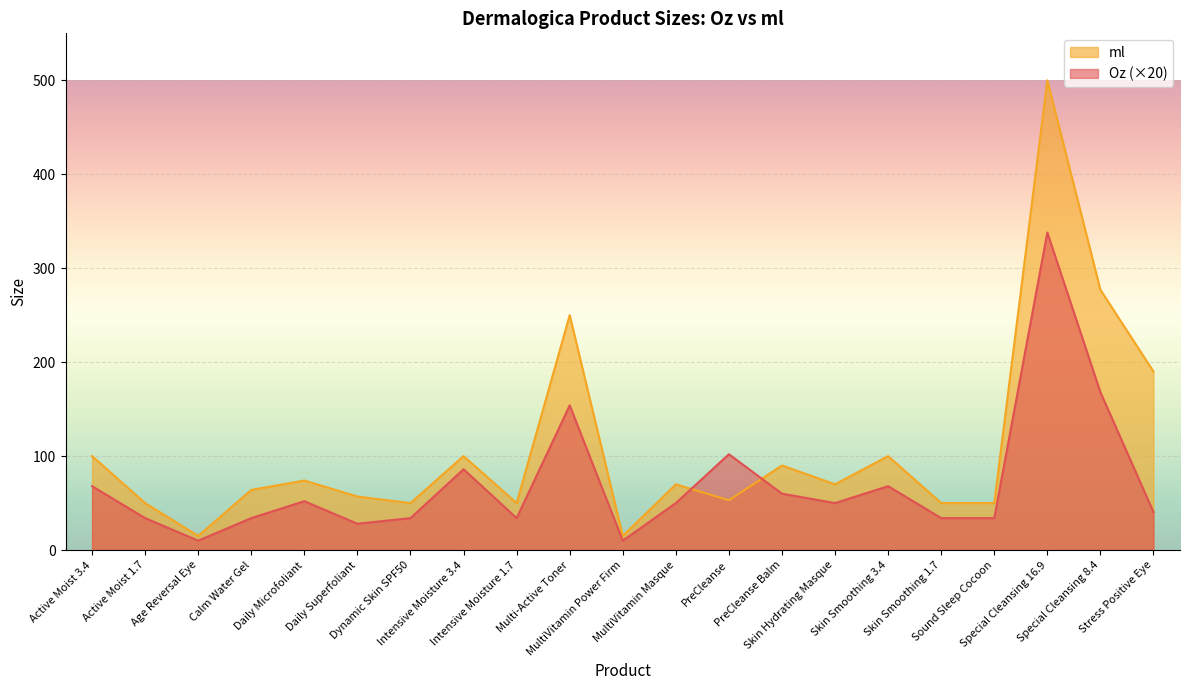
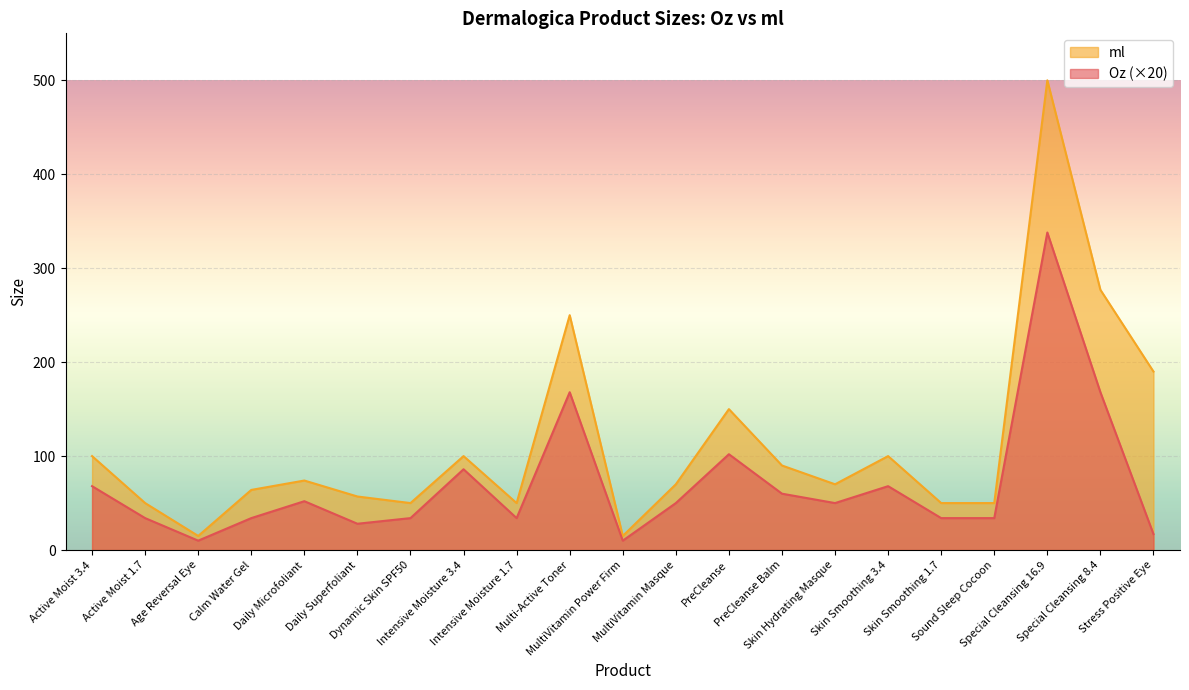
  {
    "ml": {
      "Active Moist 3.4": 100,
      "Active Moist 1.7": 50,
      "Age Reversal Eye": 20,
      "Calm Water Gel": 60,
      "Daily Microfoliant": 70,
      "Daily Superfoliant": 60,
      "Dynamic Skin SPF50": 50,
      "Intensive Moisture 3.4": 100,
      "Intensive Moisture 1.7": 50,
      "Multi-Active Toner": 250,
      "MultiVitamin Power Firm": 20,
      "MultiVitamin Masque": 70,
-     "PreCleanse": 50,
+     "PreCleanse": 150,
      "PreCleanse Balm": 90,
      "Skin Hydrating Masque": 70,
      "Skin Smoothing 3.4": 100,
      "Skin Smoothing 1.7": 50,
      "Sound Sleep Cocoon": 50,
      "Special Cleansing 16.9": 500,
      "Special Cleansing 8.4": 280,
      "Stress Positive Eye": 190
    },
    "Oz (×20)": {
      "Active Moist 3.4": 70,
      "Active Moist 1.7": 30,
      "Age Reversal Eye": 10,
      "Calm Water Gel": 30,
      "Daily Microfoliant": 50,
      "Daily Superfoliant": 30,
      "Dynamic Skin SPF50": 30,
      "Intensive Moisture 3.4": 90,
      "Intensive Moisture 1.7": 30,
-     "Multi-Active Toner": 150,
+     "Multi-Active Toner": 170,
      "MultiVitamin Power Firm": 10,
      "MultiVitamin Masque": 50,
      "PreCleanse": 100,
      "PreCleanse Balm": 60,
      "Skin Hydrating Masque": 50,
      "Skin Smoothing 3.4": 70,
      "Skin Smoothing 1.7": 30,
      "Sound Sleep Cocoon": 30,
      "Special Cleansing 16.9": 340,
      "Special Cleansing 8.4": 170,
-     "Stress Positive Eye": 40
+     "Stress Positive Eye": 20
    }
  }
